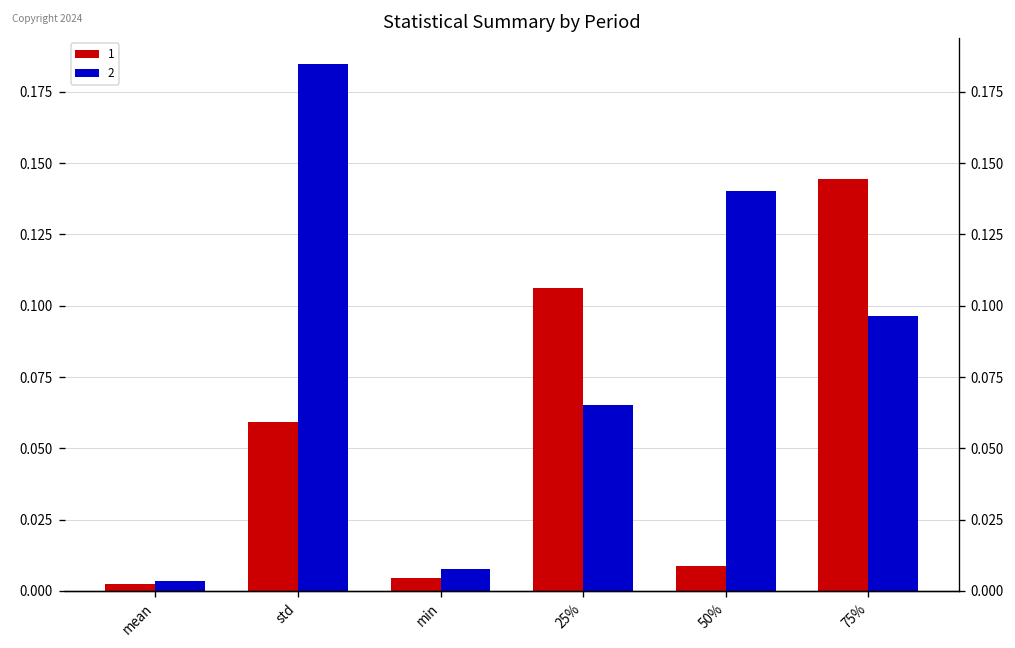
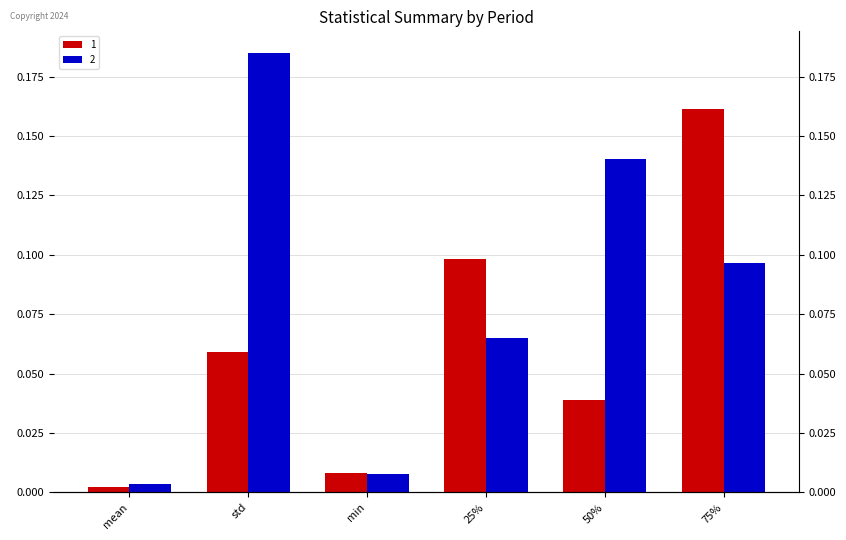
  {
    "1": {
      "mean": 0.002,
      "std": 0.059,
-     "min": 0.004,
-     "25%": 0.106,
-     "50%": 0.009,
-     "75%": 0.144
+     "min": 0.008,
+     "25%": 0.098,
+     "50%": 0.039,
+     "75%": 0.161
    },
    "2": {
      "mean": 0.004,
      "std": 0.185,
      "min": 0.008,
      "25%": 0.065,
      "50%": 0.140,
      "75%": 0.096
    }
  }
